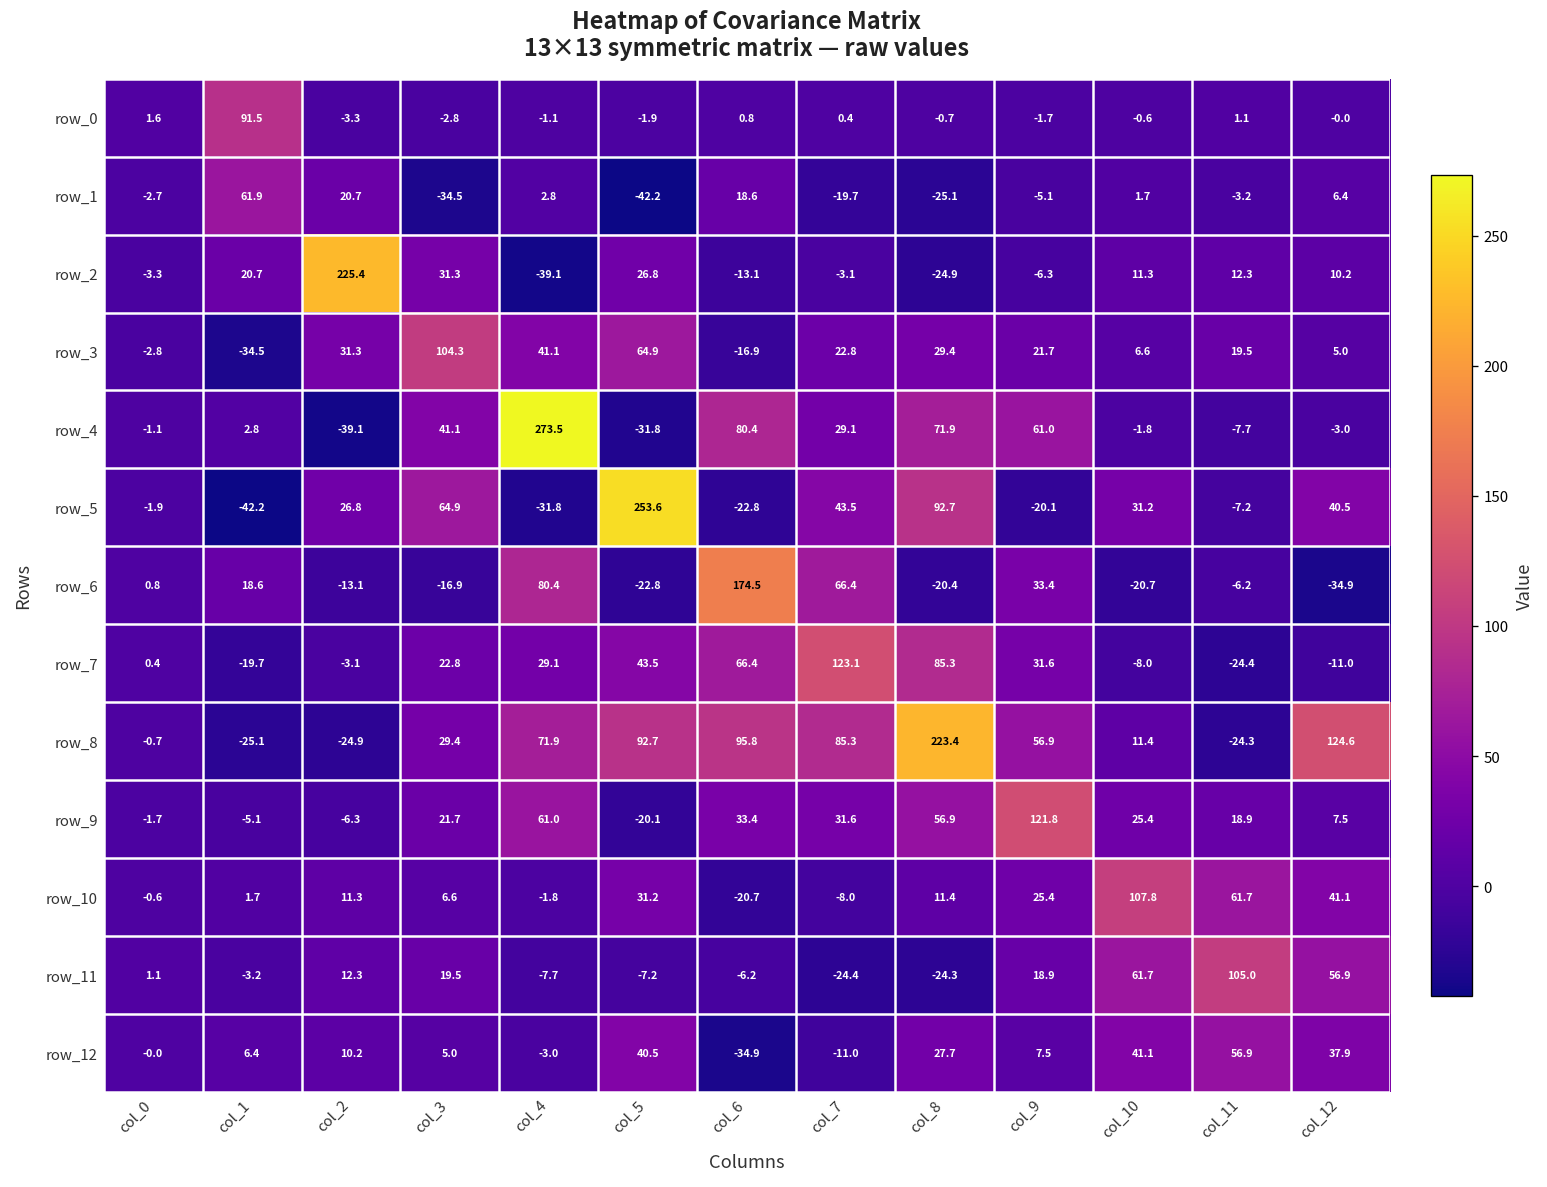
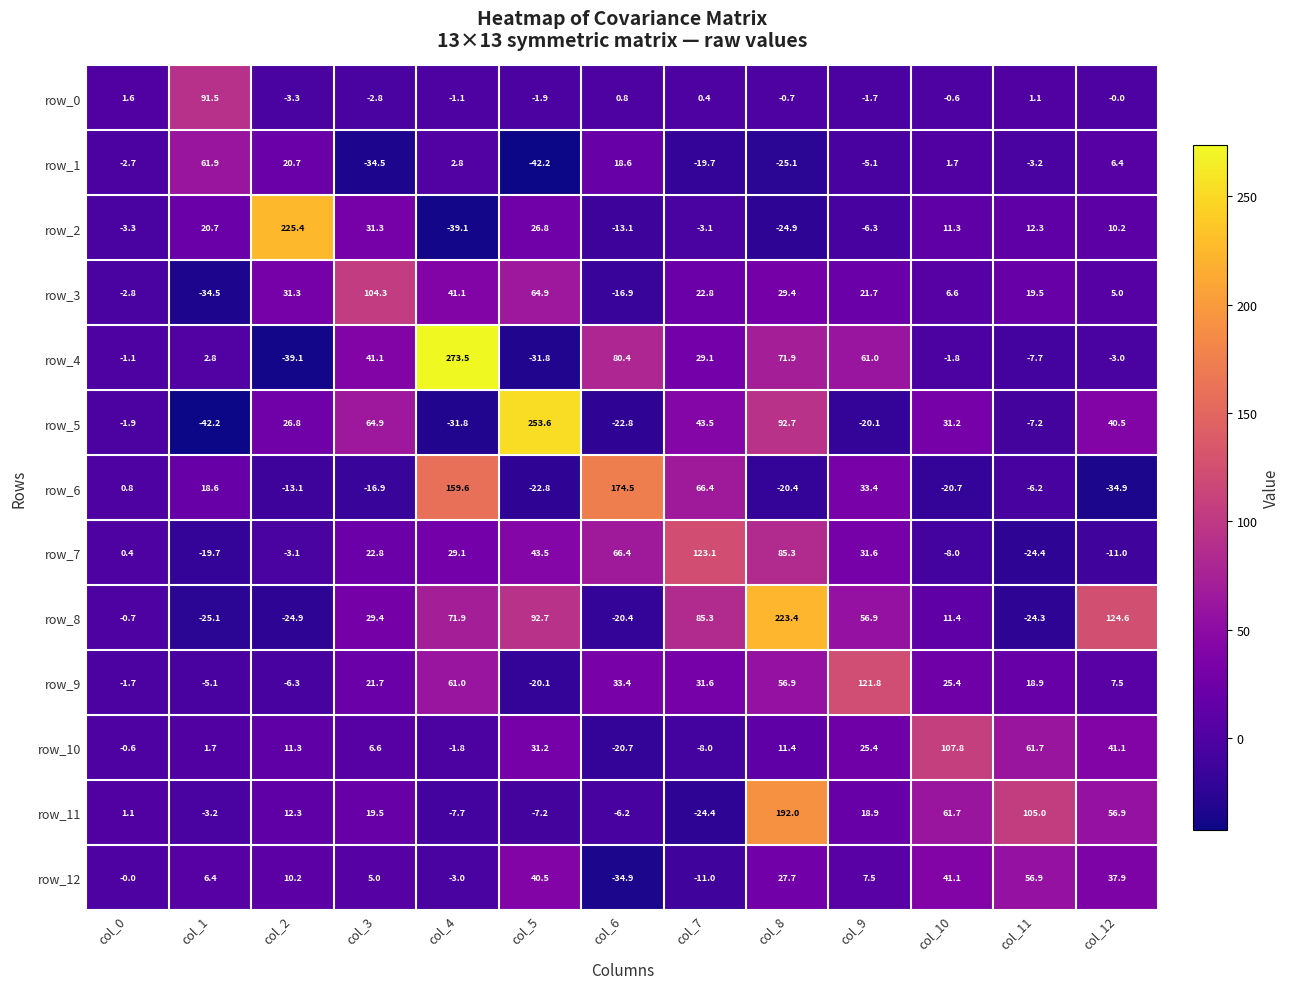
  {
    "row_0": {
      "col_0": 1.6,
      "col_1": 91.5,
      "col_2": -3.3,
      "col_3": -2.8,
      "col_4": -1.1,
      "col_5": -1.9,
      "col_6": 0.8,
      "col_7": 0.4,
      "col_8": -0.7,
      "col_9": -1.7,
      "col_10": -0.6,
      "col_11": 1.1,
      "col_12": -0.0
    },
    "row_1": {
      "col_0": -2.7,
      "col_1": 61.9,
      "col_2": 20.7,
      "col_3": -34.5,
      "col_4": 2.8,
      "col_5": -42.2,
      "col_6": 18.6,
      "col_7": -19.7,
      "col_8": -25.1,
      "col_9": -5.1,
      "col_10": 1.7,
      "col_11": -3.2,
      "col_12": 6.4
    },
    "row_2": {
      "col_0": -3.3,
      "col_1": 20.7,
      "col_2": 225.4,
      "col_3": 31.3,
      "col_4": -39.1,
      "col_5": 26.8,
      "col_6": -13.1,
      "col_7": -3.1,
      "col_8": -24.9,
      "col_9": -6.3,
      "col_10": 11.3,
      "col_11": 12.3,
      "col_12": 10.2
    },
    "row_3": {
      "col_0": -2.8,
      "col_1": -34.5,
      "col_2": 31.3,
      "col_3": 104.3,
      "col_4": 41.1,
      "col_5": 64.9,
      "col_6": -16.9,
      "col_7": 22.8,
      "col_8": 29.4,
      "col_9": 21.7,
      "col_10": 6.6,
      "col_11": 19.5,
      "col_12": 5.0
    },
    "row_4": {
      "col_0": -1.1,
      "col_1": 2.8,
      "col_2": -39.1,
      "col_3": 41.1,
      "col_4": 273.5,
      "col_5": -31.8,
      "col_6": 80.4,
      "col_7": 29.1,
      "col_8": 71.9,
      "col_9": 61.0,
      "col_10": -1.8,
      "col_11": -7.7,
      "col_12": -3.0
    },
    "row_5": {
      "col_0": -1.9,
      "col_1": -42.2,
      "col_2": 26.8,
      "col_3": 64.9,
      "col_4": -31.8,
      "col_5": 253.6,
      "col_6": -22.8,
      "col_7": 43.5,
      "col_8": 92.7,
      "col_9": -20.1,
      "col_10": 31.2,
      "col_11": -7.2,
      "col_12": 40.5
    },
    "row_6": {
      "col_0": 0.8,
      "col_1": 18.6,
      "col_2": -13.1,
      "col_3": -16.9,
-     "col_4": 80.4,
+     "col_4": 159.6,
      "col_5": -22.8,
      "col_6": 174.5,
      "col_7": 66.4,
      "col_8": -20.4,
      "col_9": 33.4,
      "col_10": -20.7,
      "col_11": -6.2,
      "col_12": -34.9
    },
    "row_7": {
      "col_0": 0.4,
      "col_1": -19.7,
      "col_2": -3.1,
      "col_3": 22.8,
      "col_4": 29.1,
      "col_5": 43.5,
      "col_6": 66.4,
      "col_7": 123.1,
      "col_8": 85.3,
      "col_9": 31.6,
      "col_10": -8.0,
      "col_11": -24.4,
      "col_12": -11.0
    },
    "row_8": {
      "col_0": -0.7,
      "col_1": -25.1,
      "col_2": -24.9,
      "col_3": 29.4,
      "col_4": 71.9,
      "col_5": 92.7,
-     "col_6": 95.8,
+     "col_6": -20.4,
      "col_7": 85.3,
      "col_8": 223.4,
      "col_9": 56.9,
      "col_10": 11.4,
      "col_11": -24.3,
      "col_12": 124.6
    },
    "row_9": {
      "col_0": -1.7,
      "col_1": -5.1,
      "col_2": -6.3,
      "col_3": 21.7,
      "col_4": 61.0,
      "col_5": -20.1,
      "col_6": 33.4,
      "col_7": 31.6,
      "col_8": 56.9,
      "col_9": 121.8,
      "col_10": 25.4,
      "col_11": 18.9,
      "col_12": 7.5
    },
    "row_10": {
      "col_0": -0.6,
      "col_1": 1.7,
      "col_2": 11.3,
      "col_3": 6.6,
      "col_4": -1.8,
      "col_5": 31.2,
      "col_6": -20.7,
      "col_7": -8.0,
      "col_8": 11.4,
      "col_9": 25.4,
      "col_10": 107.8,
      "col_11": 61.7,
      "col_12": 41.1
    },
    "row_11": {
      "col_0": 1.1,
      "col_1": -3.2,
      "col_2": 12.3,
      "col_3": 19.5,
      "col_4": -7.7,
      "col_5": -7.2,
      "col_6": -6.2,
      "col_7": -24.4,
-     "col_8": -24.3,
+     "col_8": 192.0,
      "col_9": 18.9,
      "col_10": 61.7,
      "col_11": 105.0,
      "col_12": 56.9
    },
    "row_12": {
      "col_0": -0.0,
      "col_1": 6.4,
      "col_2": 10.2,
      "col_3": 5.0,
      "col_4": -3.0,
      "col_5": 40.5,
      "col_6": -34.9,
      "col_7": -11.0,
      "col_8": 27.7,
      "col_9": 7.5,
      "col_10": 41.1,
      "col_11": 56.9,
      "col_12": 37.9
    }
  }
